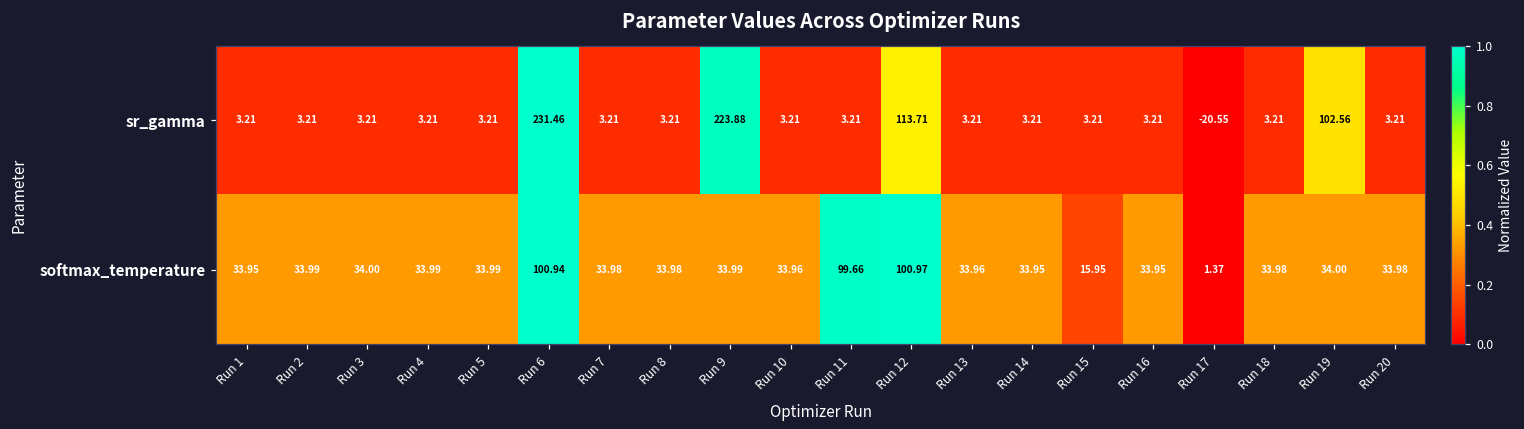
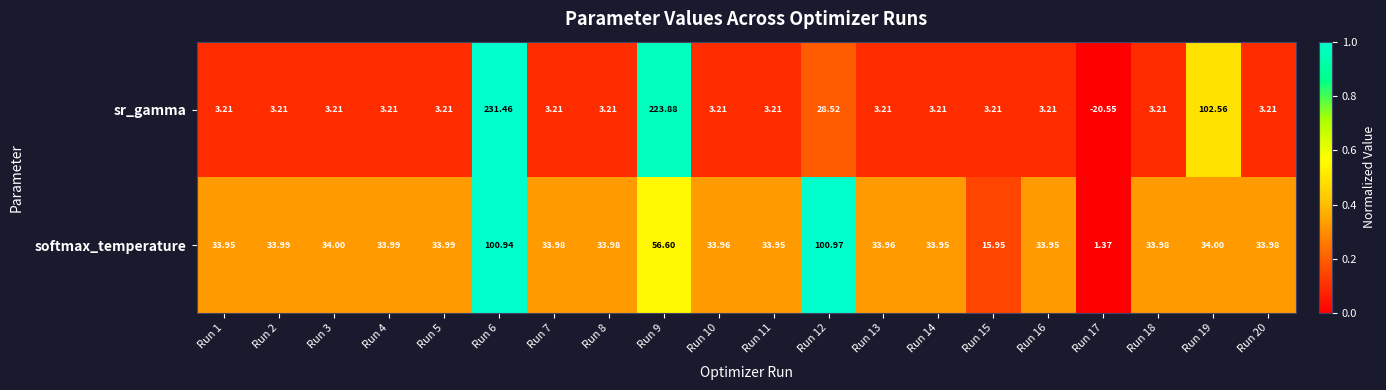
  {
    "sr_gamma": {
      "Run 1": 3.21,
      "Run 2": 3.21,
      "Run 3": 3.21,
      "Run 4": 3.21,
      "Run 5": 3.21,
      "Run 6": 231.46,
      "Run 7": 3.21,
      "Run 8": 3.21,
      "Run 9": 223.88,
      "Run 10": 3.21,
      "Run 11": 3.21,
-     "Run 12": 113.71,
+     "Run 12": 28.52,
      "Run 13": 3.21,
      "Run 14": 3.21,
      "Run 15": 3.21,
      "Run 16": 3.21,
      "Run 17": -20.55,
      "Run 18": 3.21,
      "Run 19": 102.56,
      "Run 20": 3.21
    },
    "softmax_temperature": {
      "Run 1": 33.95,
      "Run 2": 33.99,
      "Run 3": 34.00,
      "Run 4": 33.99,
      "Run 5": 33.99,
      "Run 6": 100.94,
      "Run 7": 33.98,
      "Run 8": 33.98,
-     "Run 9": 33.99,
+     "Run 9": 56.60,
      "Run 10": 33.96,
-     "Run 11": 99.66,
+     "Run 11": 33.95,
      "Run 12": 100.97,
      "Run 13": 33.96,
      "Run 14": 33.95,
      "Run 15": 15.95,
      "Run 16": 33.95,
      "Run 17": 1.37,
      "Run 18": 33.98,
      "Run 19": 34.00,
      "Run 20": 33.98
    }
  }
